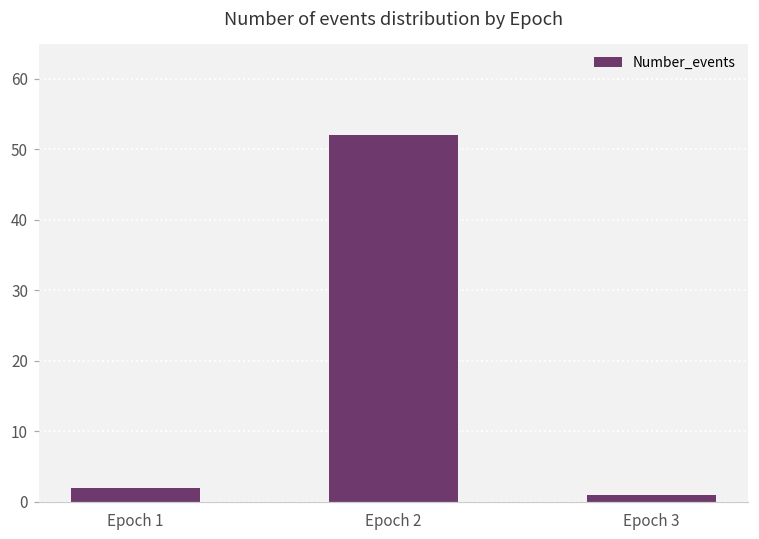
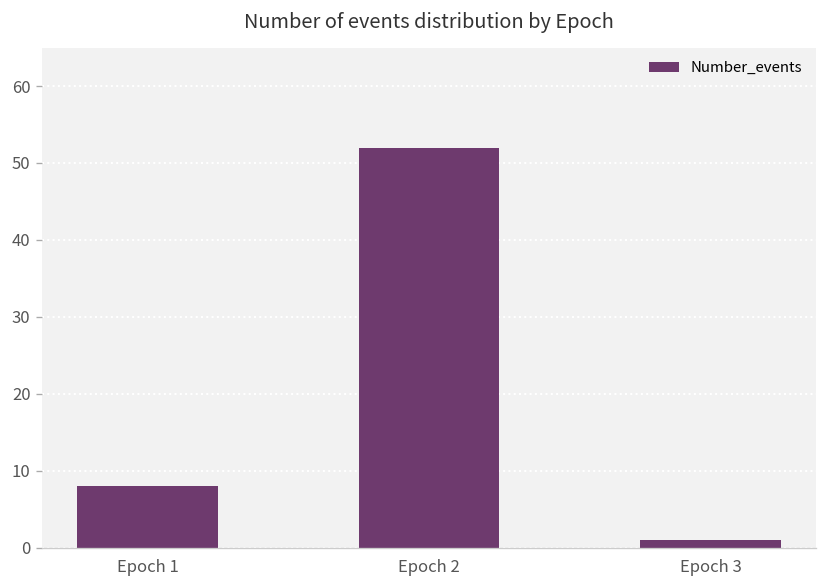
  {
-   "Epoch 1": 2,
+   "Epoch 1": 8,
    "Epoch 2": 52,
    "Epoch 3": 1
  }
